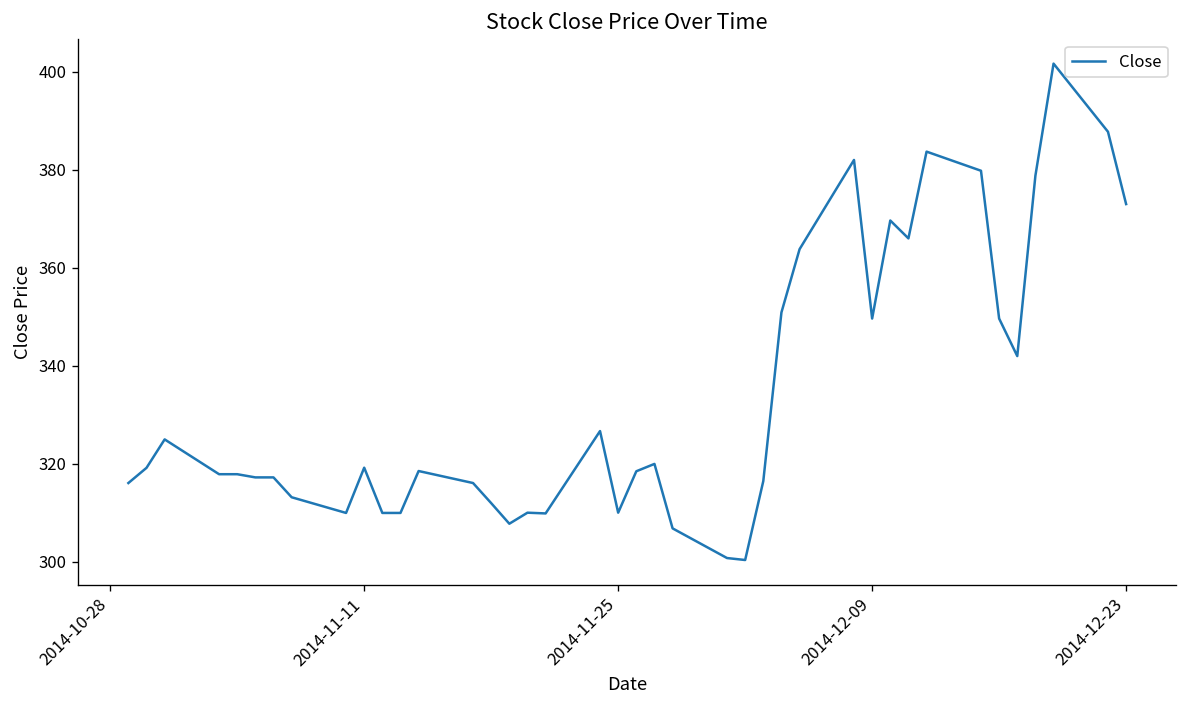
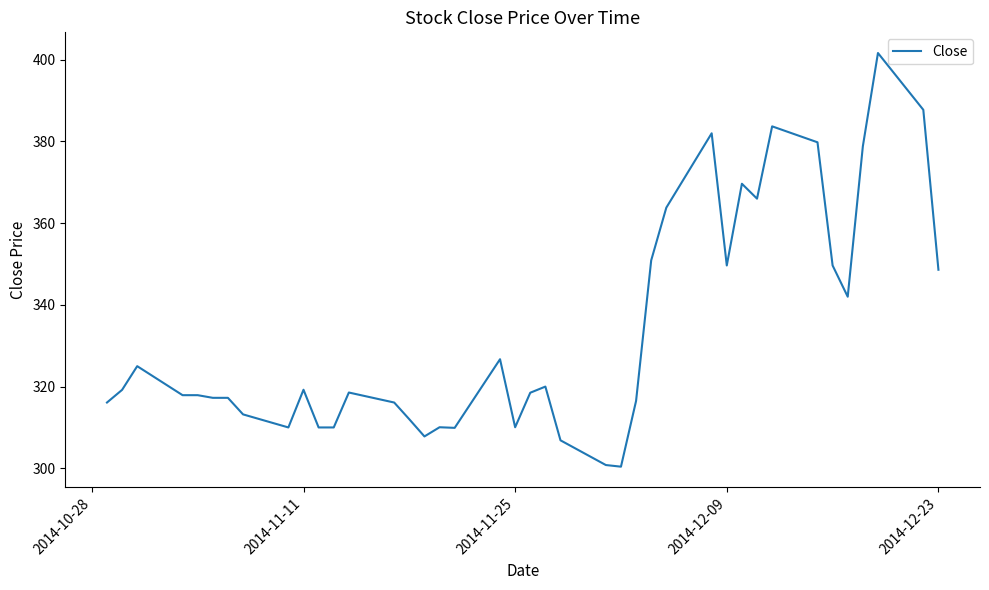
  {
    "2014-11-11": 319,
    "2014-11-25": 310,
    "2014-12-09": 350,
-   "2014-12-23": 373
+   "2014-12-23": 349
  }
